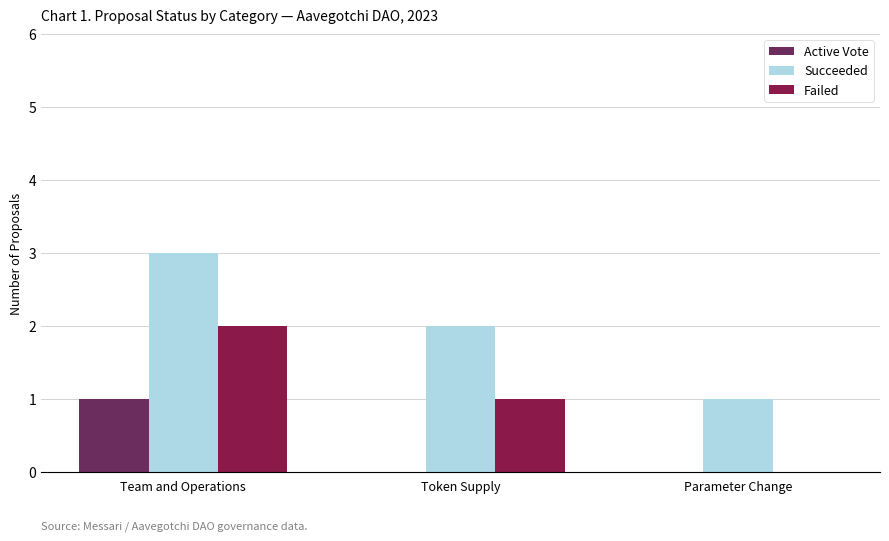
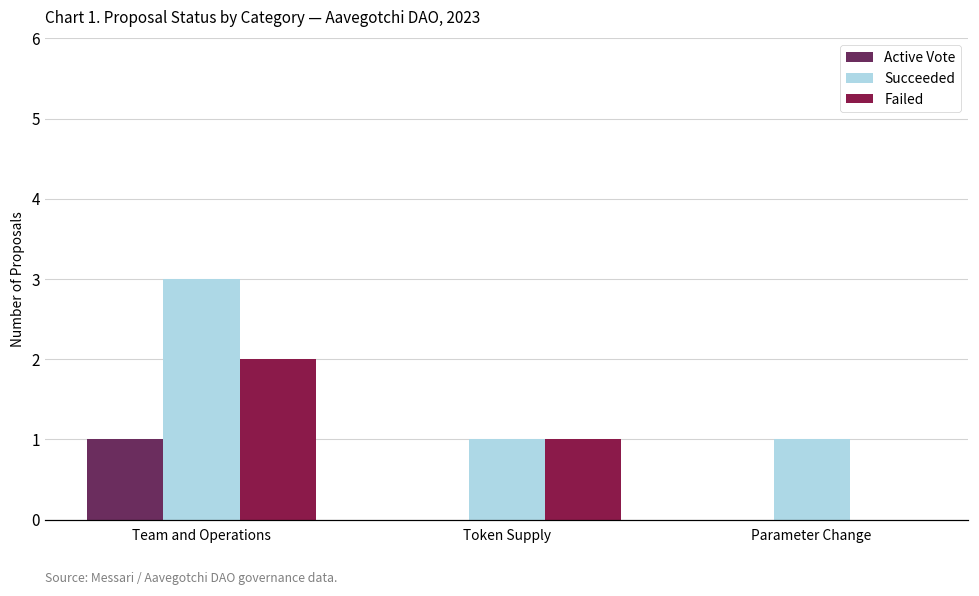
  {
    "Succeeded": {
      "Team and Operations": 3,
-     "Token Supply": 2,
+     "Token Supply": 1,
      "Parameter Change": 1
    }
  }
